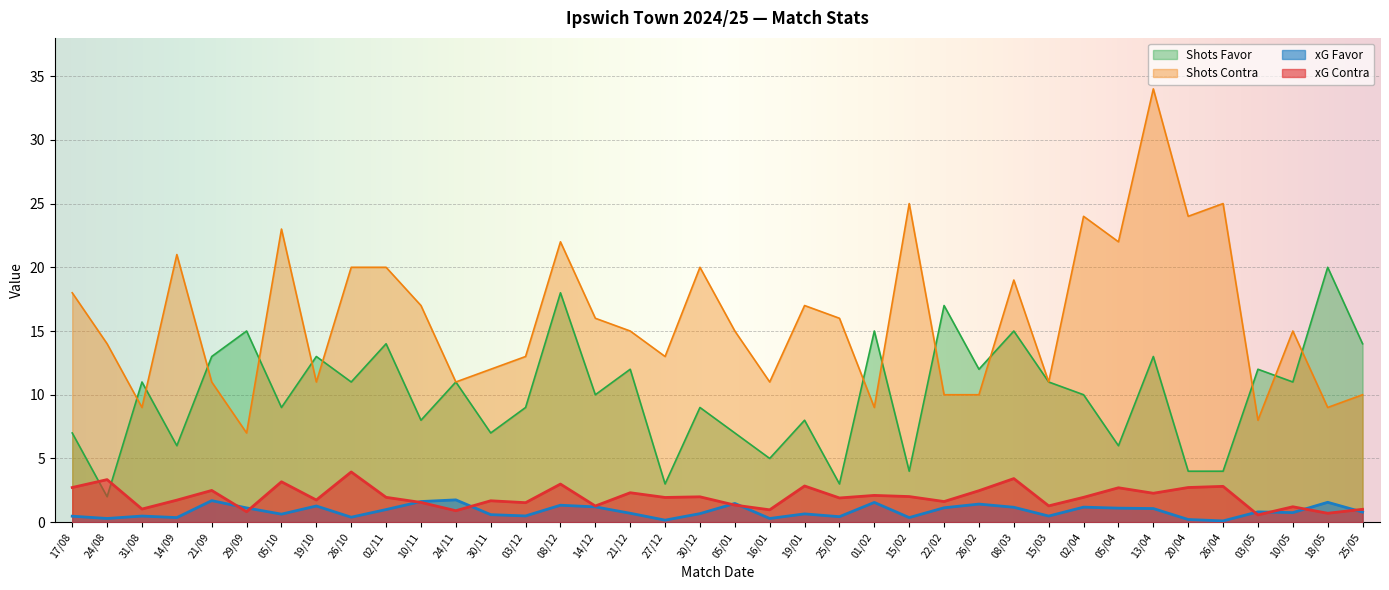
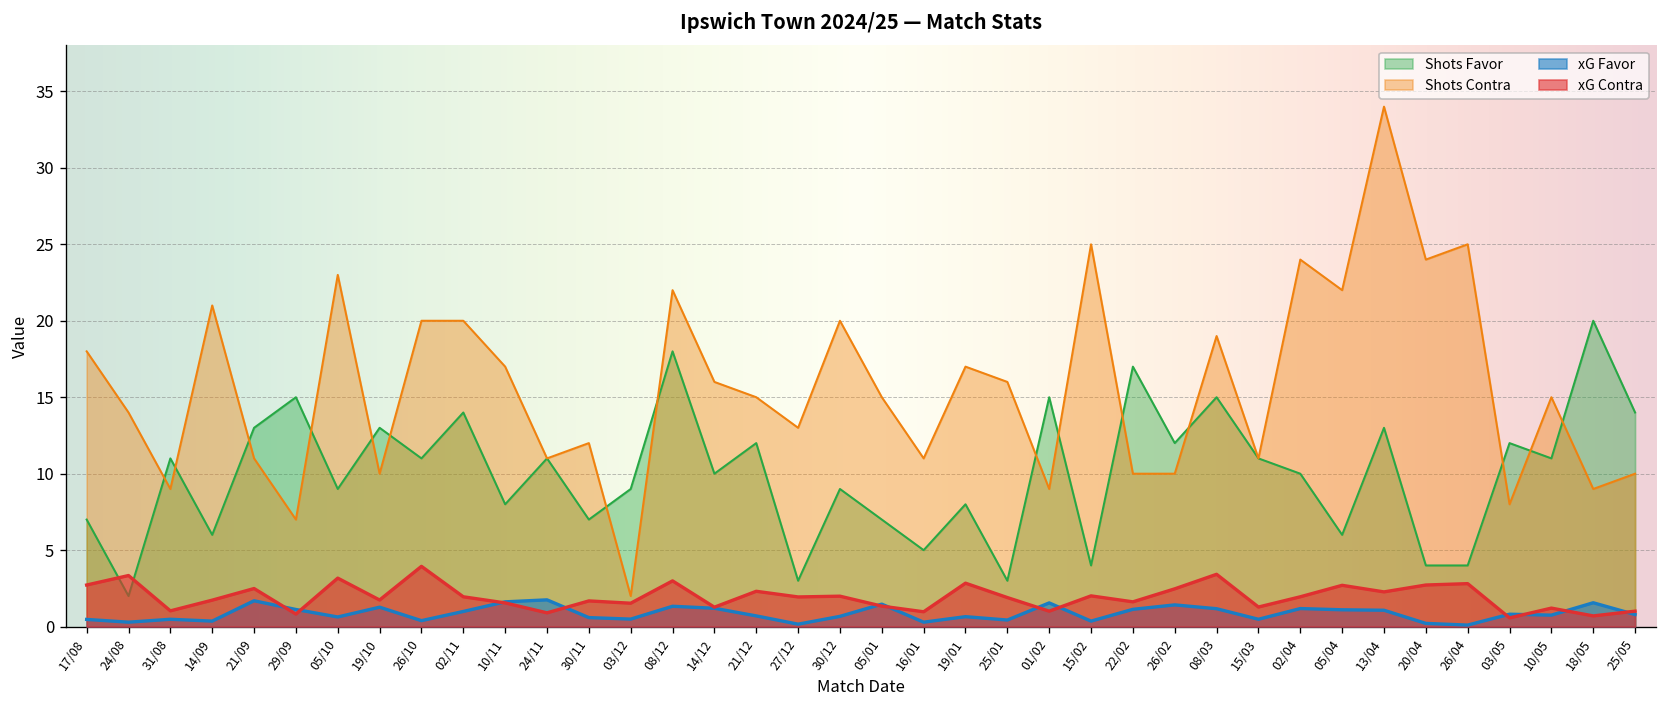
  {
    "Shots Favor": {
      "17/08": 7.0,
      "24/08": 2.0,
      "31/08": 11.0,
      "14/09": 6.0,
      "21/09": 13.0,
      "29/09": 15.0,
      "05/10": 9.0,
      "19/10": 13.0,
      "26/10": 11.0,
      "02/11": 14.0,
      "10/11": 8.0,
      "30/11": 7.0,
      "03/12": 9.0,
      "08/12": 18.0,
      "14/12": 10.0,
      "21/12": 12.0,
      "27/12": 3.0,
      "30/12": 9.0,
      "05/01": 7.0,
      "16/01": 5.0,
      "19/01": 8.0,
      "25/01": 3.0,
      "01/02": 15.0,
      "15/02": 4.0,
      "22/02": 17.0,
      "26/02": 12.0,
      "08/03": 15.0,
      "02/04": 10.0,
      "05/04": 6.0,
      "13/04": 13.0,
      "20/04": 4.0,
      "26/04": 4.0,
      "03/05": 12.0,
      "10/05": 11.0,
      "18/05": 20.0,
      "25/05": 14.0
    },
    "Shots Contra": {
      "17/08": 18,
      "24/08": 14,
      "31/08": 9,
      "14/09": 21,
      "21/09": 11,
      "29/09": 7,
      "05/10": 23,
-     "19/10": 11,
+     "19/10": 10,
      "26/10": 20,
      "02/11": 20,
      "10/11": 17,
      "30/11": 12,
-     "03/12": 13,
+     "03/12": 2,
      "08/12": 22,
      "14/12": 16,
      "21/12": 15,
      "27/12": 13,
      "30/12": 20,
      "05/01": 15,
      "16/01": 11,
      "19/01": 17,
      "25/01": 16,
      "01/02": 9,
      "15/02": 25,
      "22/02": 10,
      "26/02": 10,
      "08/03": 19,
      "02/04": 24,
      "05/04": 22,
      "13/04": 34,
      "20/04": 24,
      "26/04": 25,
      "03/05": 8,
      "10/05": 15,
      "18/05": 9,
      "25/05": 10
    },
    "xG Favor": {
      "17/08": 0.5,
      "24/08": 0.3,
      "31/08": 0.5,
      "14/09": 0.4,
      "21/09": 1.7,
      "29/09": 1.1,
      "05/10": 0.6,
      "19/10": 1.3,
      "26/10": 0.4,
      "02/11": 1.0,
      "24/11": 1.8,
      "30/11": 0.6,
      "03/12": 0.5,
      "08/12": 1.3,
      "21/12": 0.7,
      "27/12": 0.2,
      "30/12": 0.7,
      "16/01": 0.3,
      "19/01": 0.7,
      "25/01": 0.4,
      "01/02": 1.6,
      "15/02": 0.4,
      "22/02": 1.1,
      "26/02": 1.4,
      "08/03": 1.2,
      "15/03": 0.5,
      "02/04": 1.2,
      "05/04": 1.1,
      "13/04": 1.1,
      "20/04": 0.2,
      "26/04": 0.1,
      "03/05": 0.8,
      "10/05": 0.8,
      "18/05": 1.6,
      "25/05": 0.8
    },
    "xG Contra": {
      "17/08": 2.7,
      "24/08": 3.3,
      "31/08": 1.0,
      "14/09": 1.7,
      "21/09": 2.5,
      "29/09": 0.8,
      "05/10": 3.2,
      "19/10": 1.7,
      "26/10": 3.9,
      "02/11": 2.0,
      "24/11": 0.9,
      "30/11": 1.7,
      "03/12": 1.5,
      "08/12": 3.0,
      "21/12": 2.3,
      "27/12": 1.9,
      "30/12": 2.0,
      "16/01": 1.0,
      "19/01": 2.8,
      "25/01": 1.9,
-     "01/02": 2.1,
+     "01/02": 1.0,
      "15/02": 2.0,
      "22/02": 1.6,
      "26/02": 2.5,
      "08/03": 3.4,
      "15/03": 1.3,
      "02/04": 2.0,
      "05/04": 2.7,
      "13/04": 2.3,
      "20/04": 2.7,
      "26/04": 2.8,
      "03/05": 0.6,
      "10/05": 1.2,
      "18/05": 0.7,
      "25/05": 1.0
    }
  }
